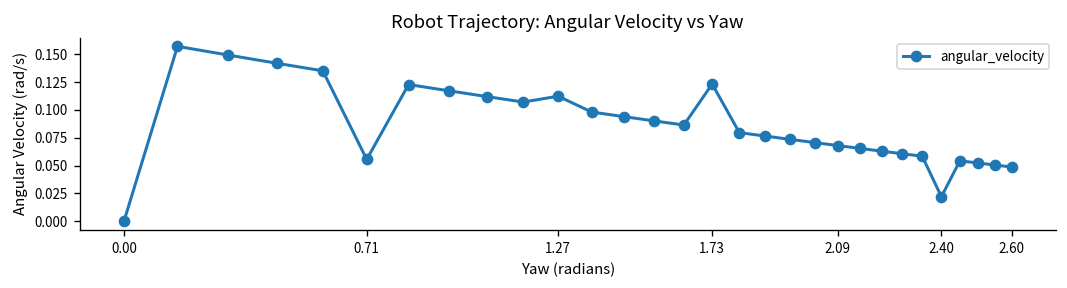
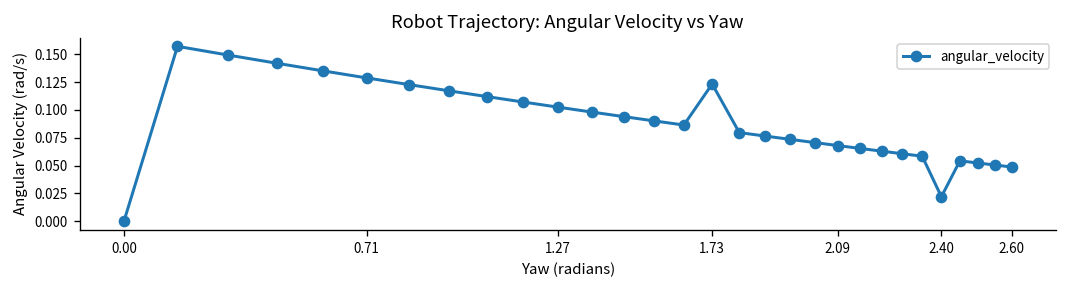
  {
    "0.00": 0.00,
-   "0.71": 0.06,
-   "1.27": 0.11,
+   "0.71": 0.13,
+   "1.27": 0.10,
    "1.73": 0.12,
    "2.09": 0.07,
    "2.40": 0.02,
    "2.60": 0.05
  }
